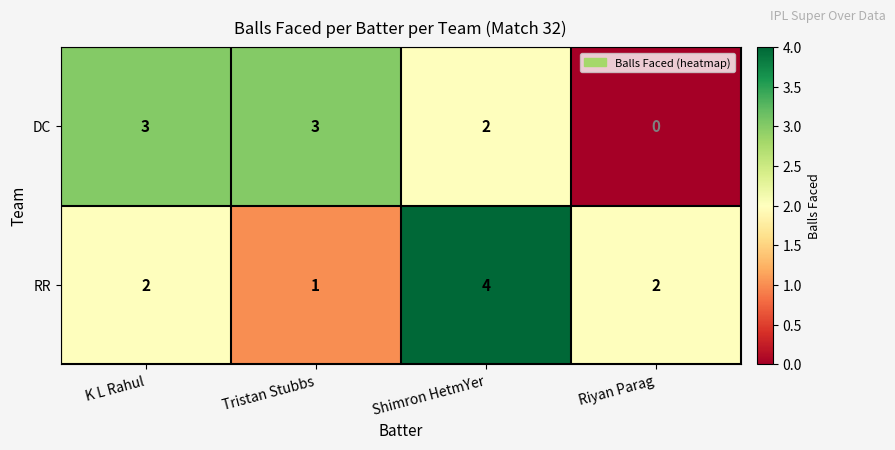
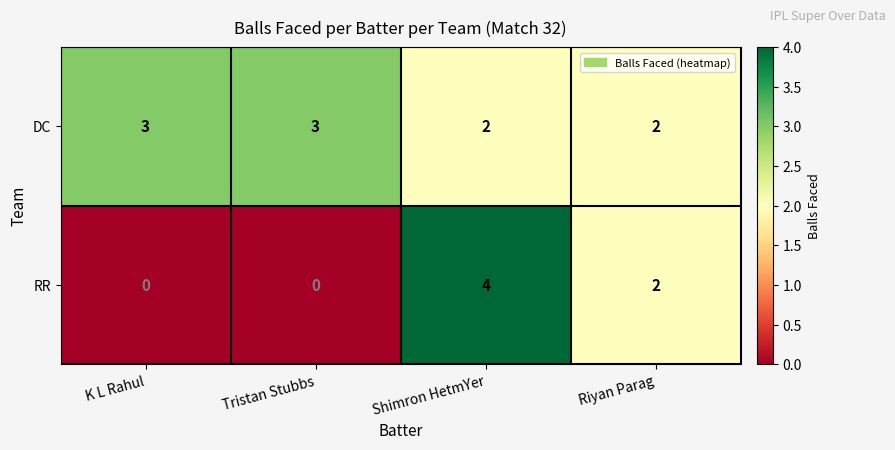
  {
    "DC": {
      "K L Rahul": 3,
      "Tristan Stubbs": 3,
      "Shimron HetmYer": 2,
-     "Riyan Parag": 0
+     "Riyan Parag": 2
    },
    "RR": {
-     "K L Rahul": 2,
-     "Tristan Stubbs": 1,
+     "K L Rahul": 0,
+     "Tristan Stubbs": 0,
      "Shimron HetmYer": 4,
      "Riyan Parag": 2
    }
  }
